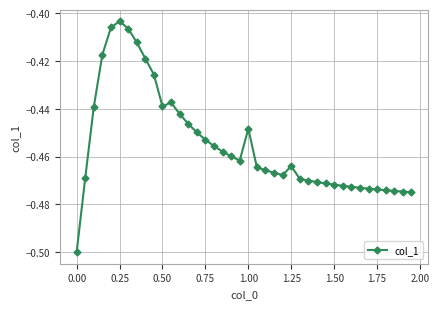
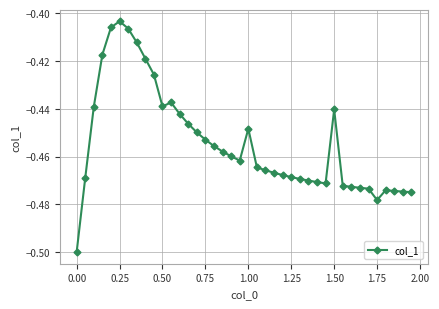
  {
    "0.00": -0.500,
    "0.25": -0.403,
    "0.50": -0.439,
    "0.75": -0.453,
    "1.00": -0.448,
-   "1.25": -0.464,
-   "1.50": -0.472,
-   "1.75": -0.474
+   "1.25": -0.469,
+   "1.50": -0.440,
+   "1.75": -0.478
  }
